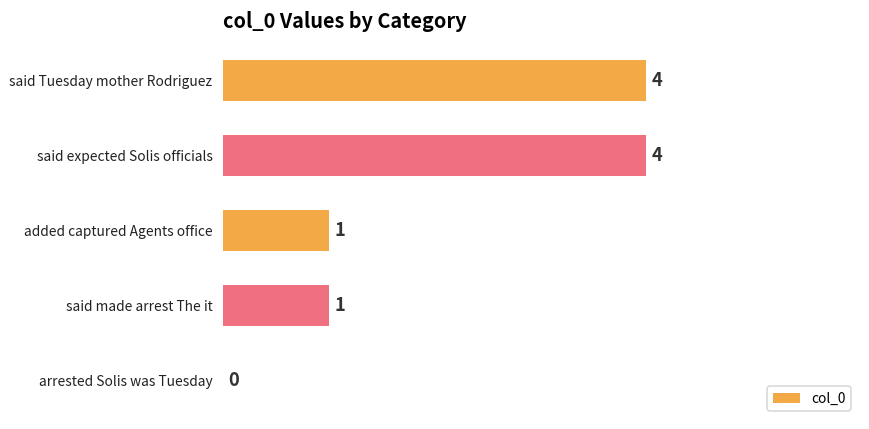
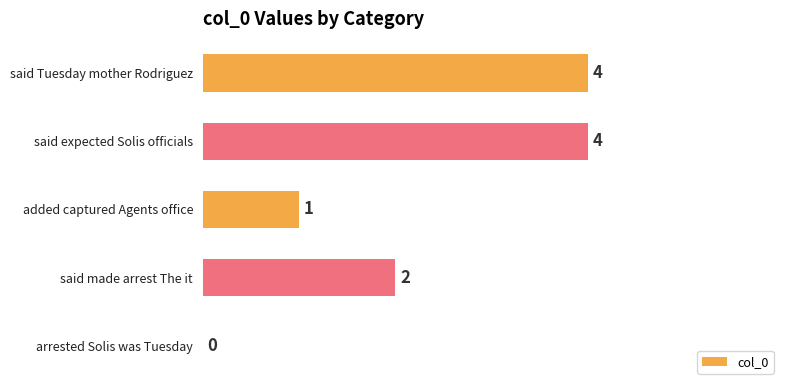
  {
    "said Tuesday mother Rodriguez": 4,
    "said expected Solis officials": 4,
    "added captured Agents office": 1,
-   "said made arrest The it": 1,
+   "said made arrest The it": 2,
    "arrested Solis was Tuesday": 0
  }
